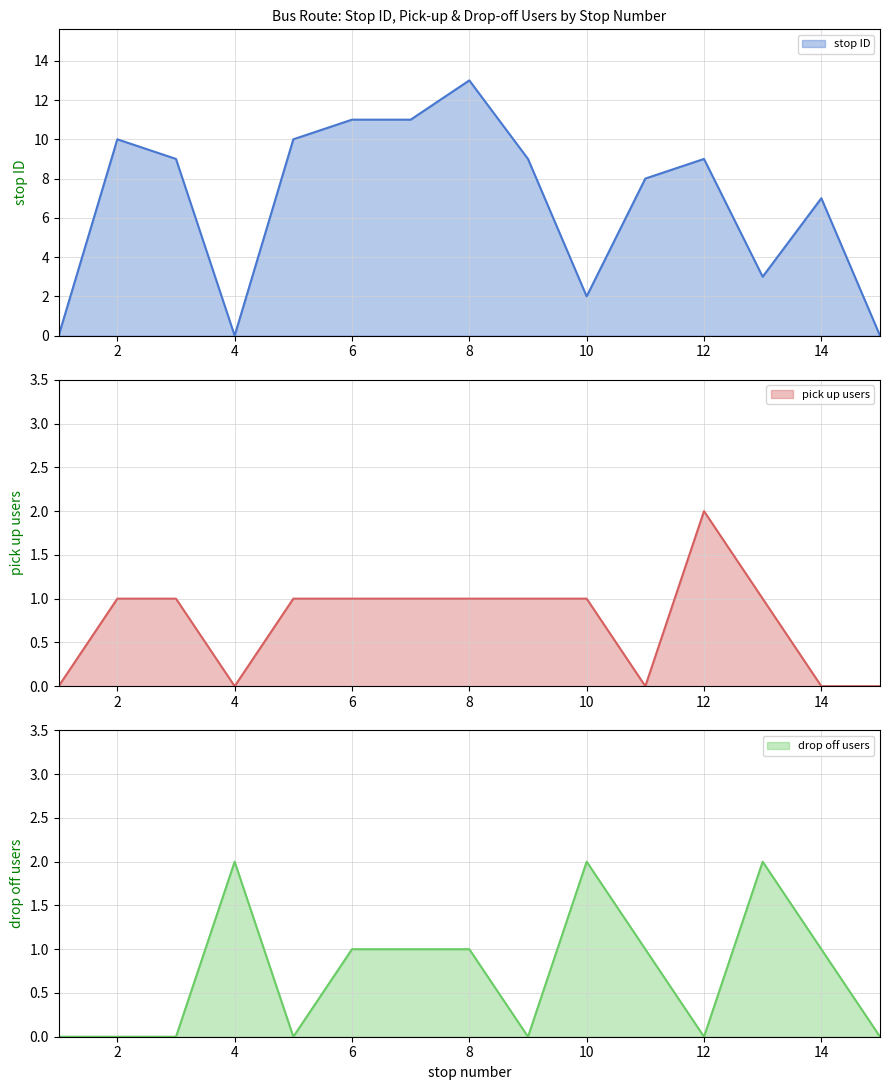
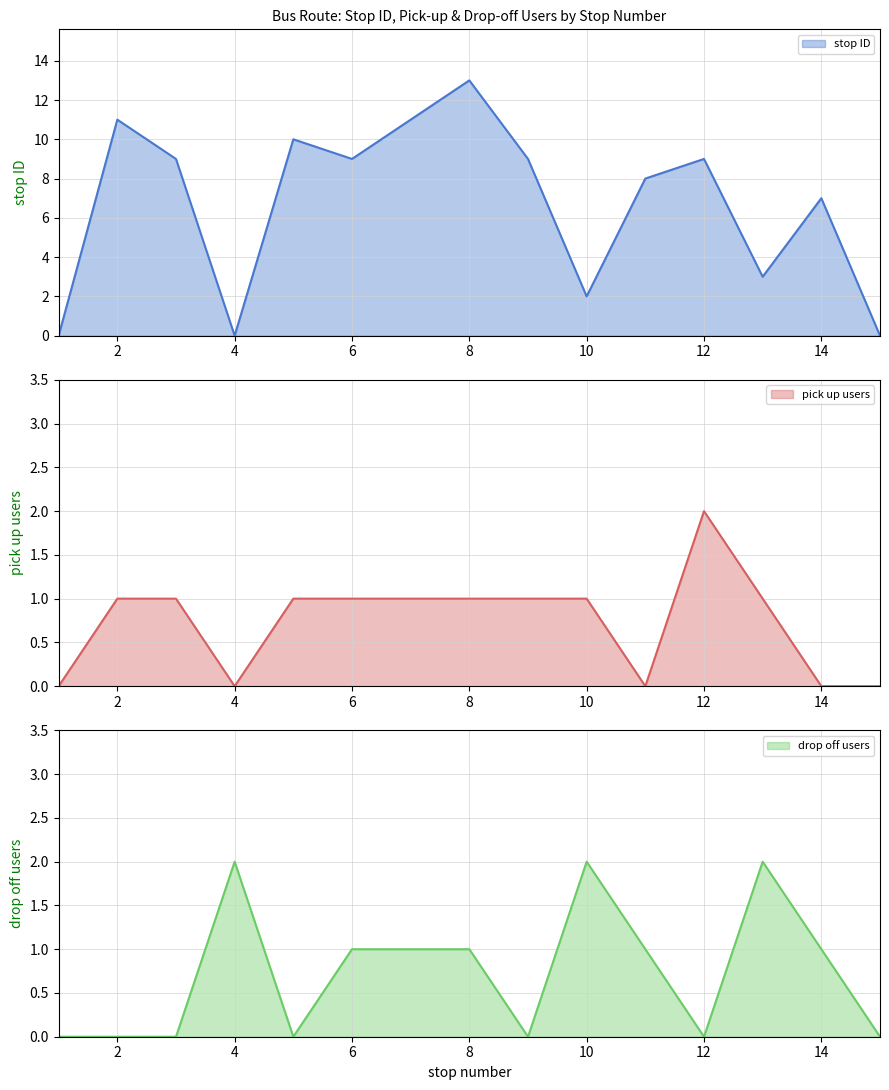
  {
    "Bus Route: Stop ID, Pick-up & Drop-off Users by Stop Number": {
-     "2": 10,
+     "2": 11,
      "4": 0,
-     "6": 11,
+     "6": 9,
      "8": 13,
      "10": 2,
      "12": 9,
      "14": 7
    }
  }
